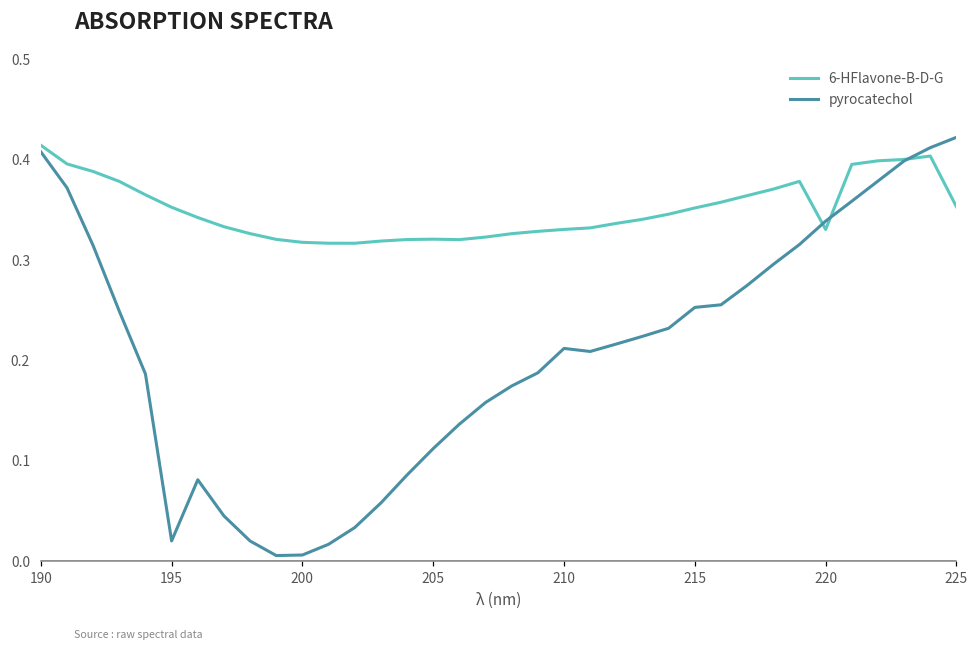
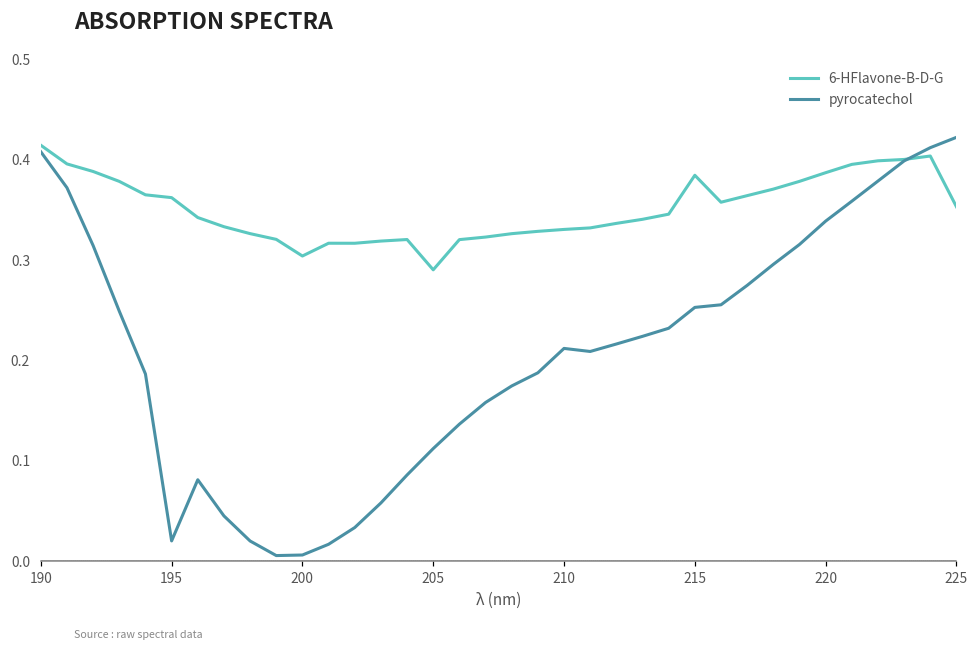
  {
    "6-HFlavone-B-D-G": {
      "190": 0.41,
-     "195": 0.35,
-     "200": 0.32,
-     "205": 0.32,
+     "195": 0.36,
+     "200": 0.30,
+     "205": 0.29,
      "210": 0.33,
-     "215": 0.35,
-     "220": 0.33,
+     "215": 0.38,
+     "220": 0.39,
      "225": 0.35
    },
    "pyrocatechol": {
      "190": 0.41,
      "195": 0.02,
      "200": 0.01,
      "205": 0.11,
      "210": 0.21,
      "215": 0.25,
      "220": 0.34,
      "225": 0.42
    }
  }
